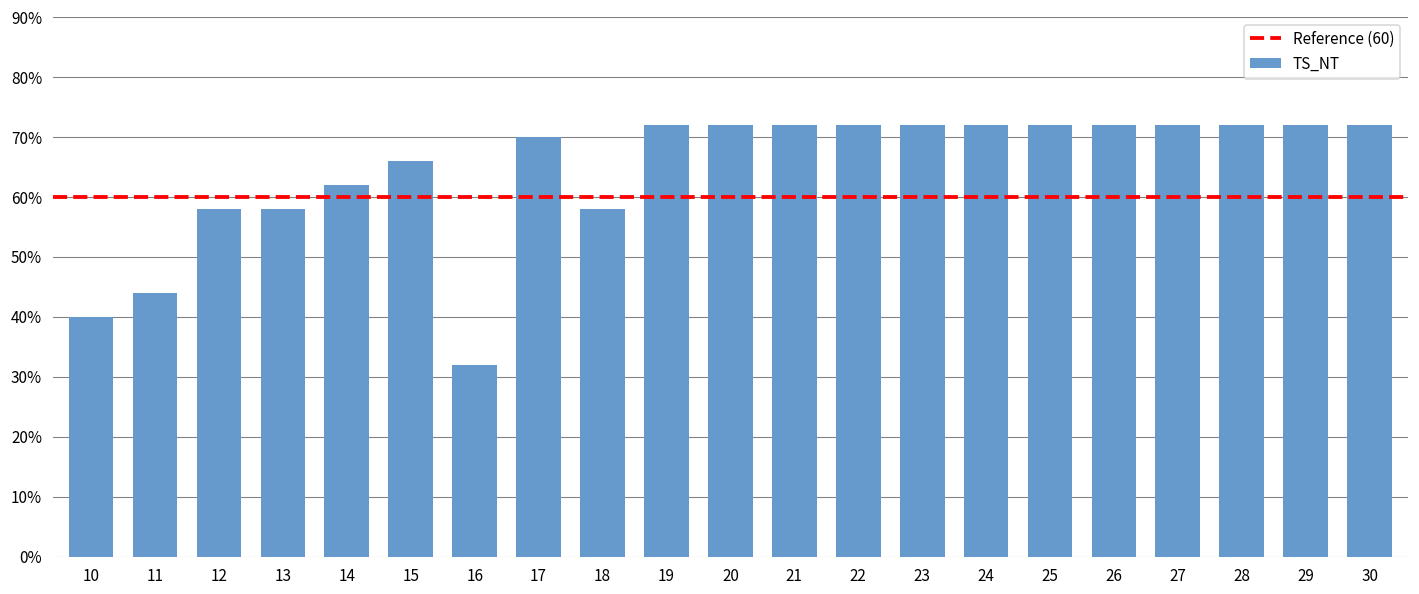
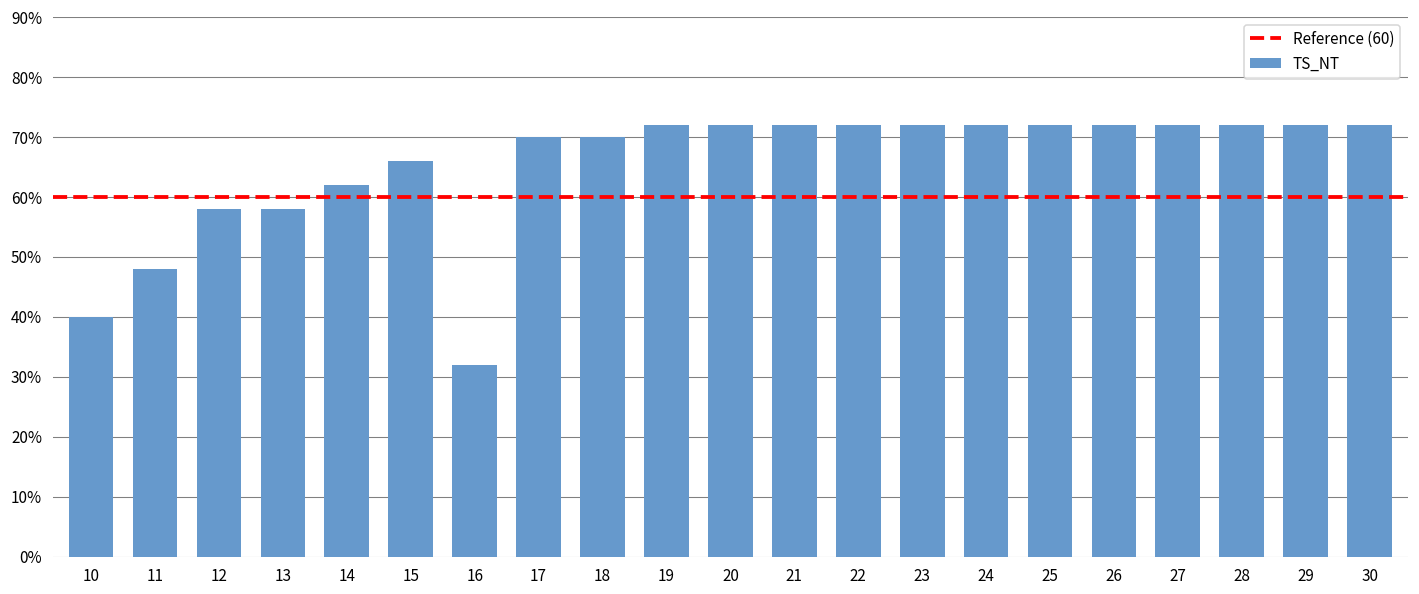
  {
    "10": "40%",
-   "11": "44%",
+   "11": "48%",
    "12": "58%",
    "13": "58%",
    "14": "62%",
    "15": "66%",
    "16": "32%",
    "17": "70%",
-   "18": "58%",
+   "18": "70%",
    "19": "72%",
    "20": "72%",
    "21": "72%",
    "22": "72%",
    "23": "72%",
    "24": "72%",
    "25": "72%",
    "26": "72%",
    "27": "72%",
    "28": "72%",
    "29": "72%",
    "30": "72%"
  }
